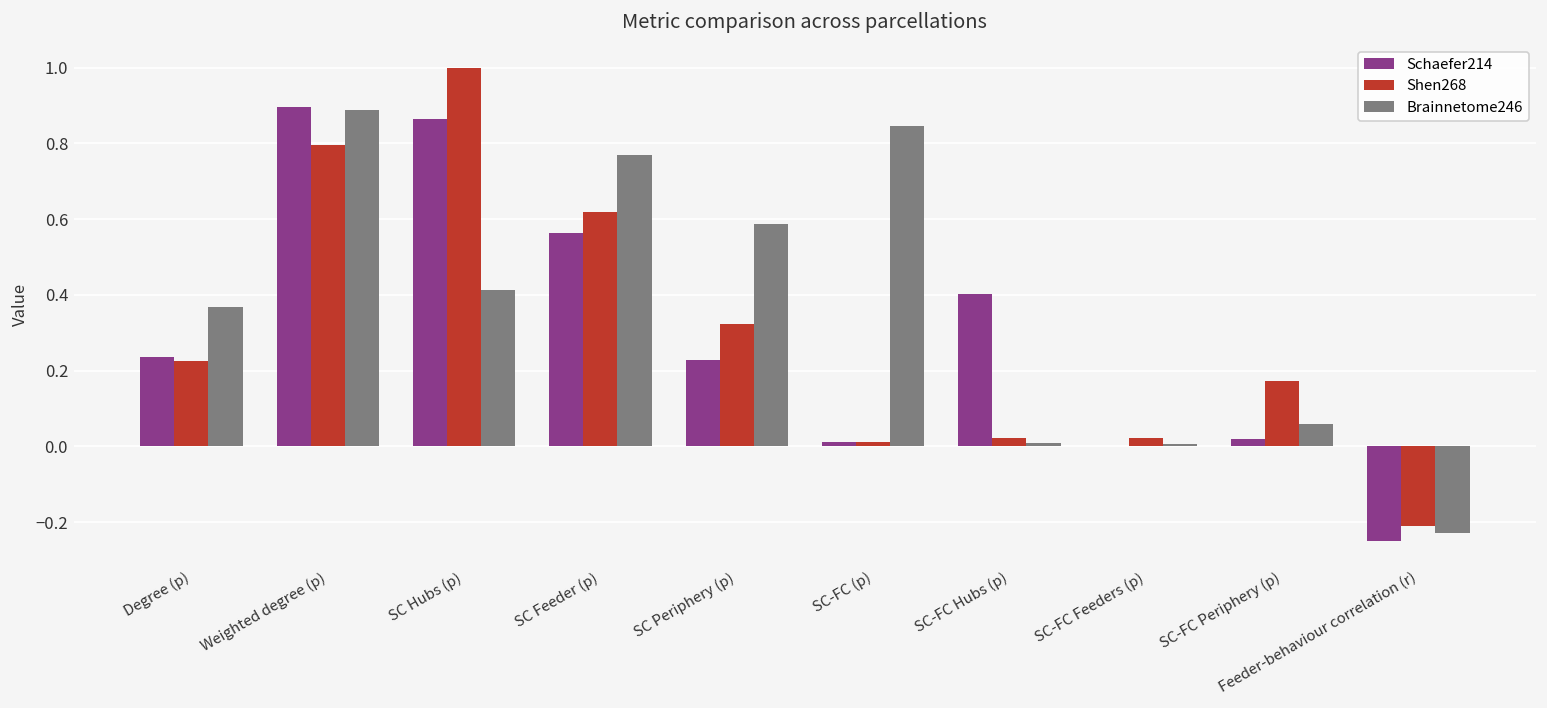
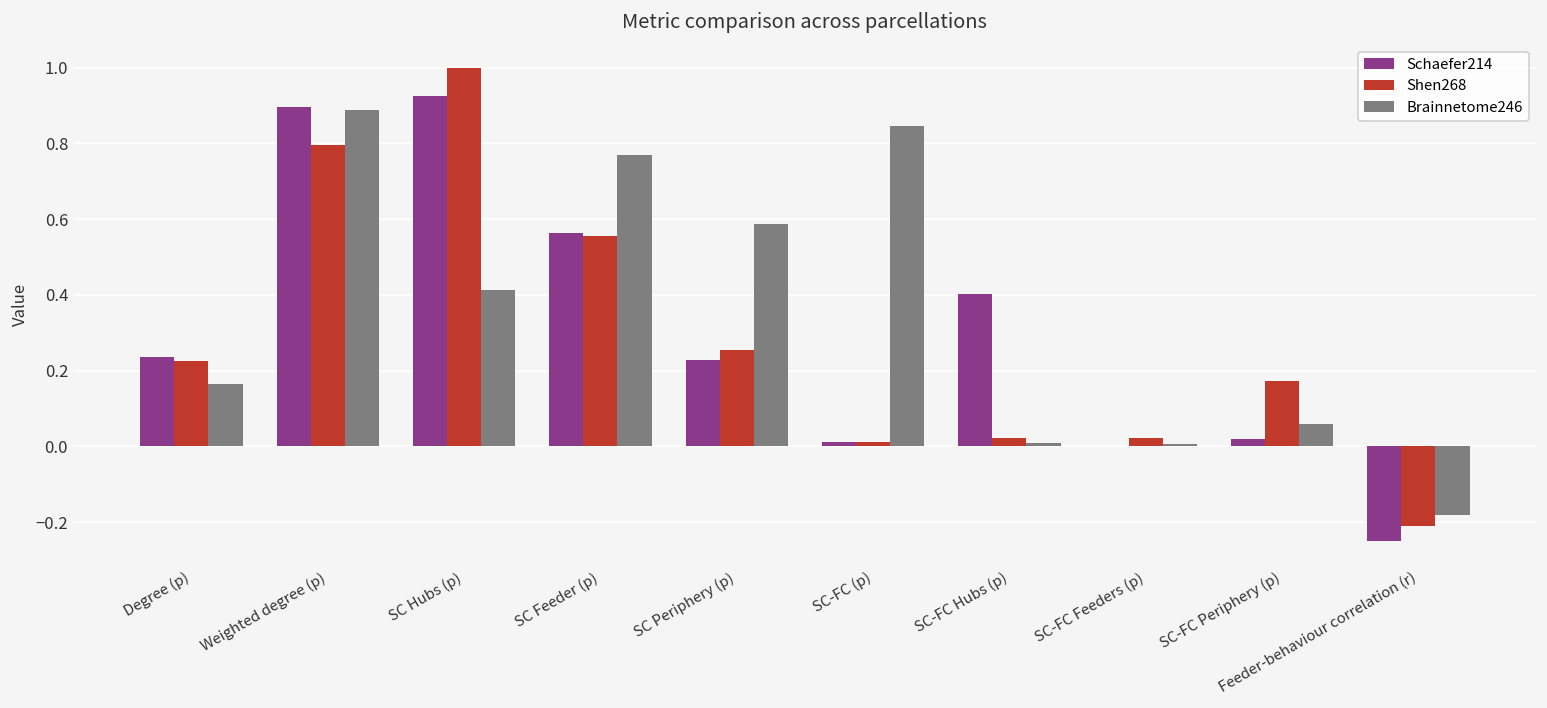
  {
    "Schaefer214": {
      "Degree (p)": 0.24,
      "Weighted degree (p)": 0.90,
-     "SC Hubs (p)": 0.86,
+     "SC Hubs (p)": 0.93,
      "SC Feeder (p)": 0.56,
      "SC Periphery (p)": 0.23,
      "SC-FC (p)": 0.01,
      "SC-FC Hubs (p)": 0.40,
      "SC-FC Periphery (p)": 0.02,
      "Feeder-behaviour correlation (r)": -0.25
    },
    "Shen268": {
      "Degree (p)": 0.23,
      "Weighted degree (p)": 0.80,
      "SC Hubs (p)": 1.00,
-     "SC Feeder (p)": 0.62,
-     "SC Periphery (p)": 0.32,
+     "SC Feeder (p)": 0.56,
+     "SC Periphery (p)": 0.25,
      "SC-FC (p)": 0.01,
      "SC-FC Hubs (p)": 0.02,
      "SC-FC Feeders (p)": 0.02,
      "SC-FC Periphery (p)": 0.17,
      "Feeder-behaviour correlation (r)": -0.21
    },
    "Brainnetome246": {
-     "Degree (p)": 0.37,
+     "Degree (p)": 0.16,
      "Weighted degree (p)": 0.89,
      "SC Hubs (p)": 0.41,
      "SC Feeder (p)": 0.77,
      "SC Periphery (p)": 0.59,
      "SC-FC (p)": 0.85,
      "SC-FC Hubs (p)": 0.01,
      "SC-FC Periphery (p)": 0.06,
-     "Feeder-behaviour correlation (r)": -0.23
+     "Feeder-behaviour correlation (r)": -0.18
    }
  }
